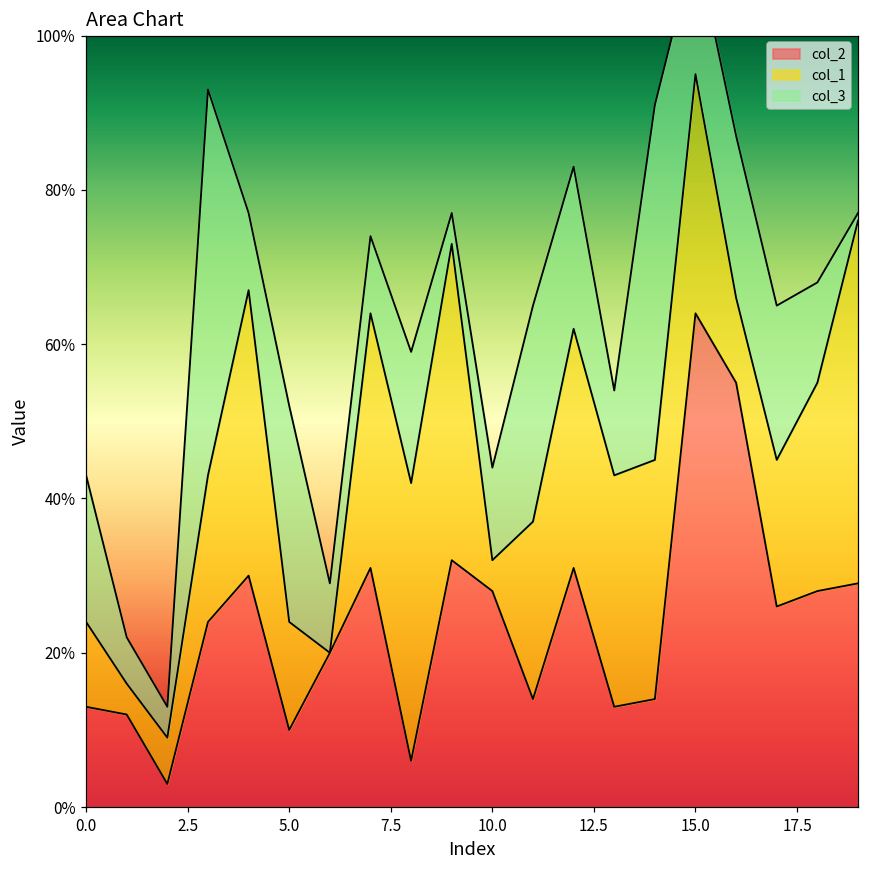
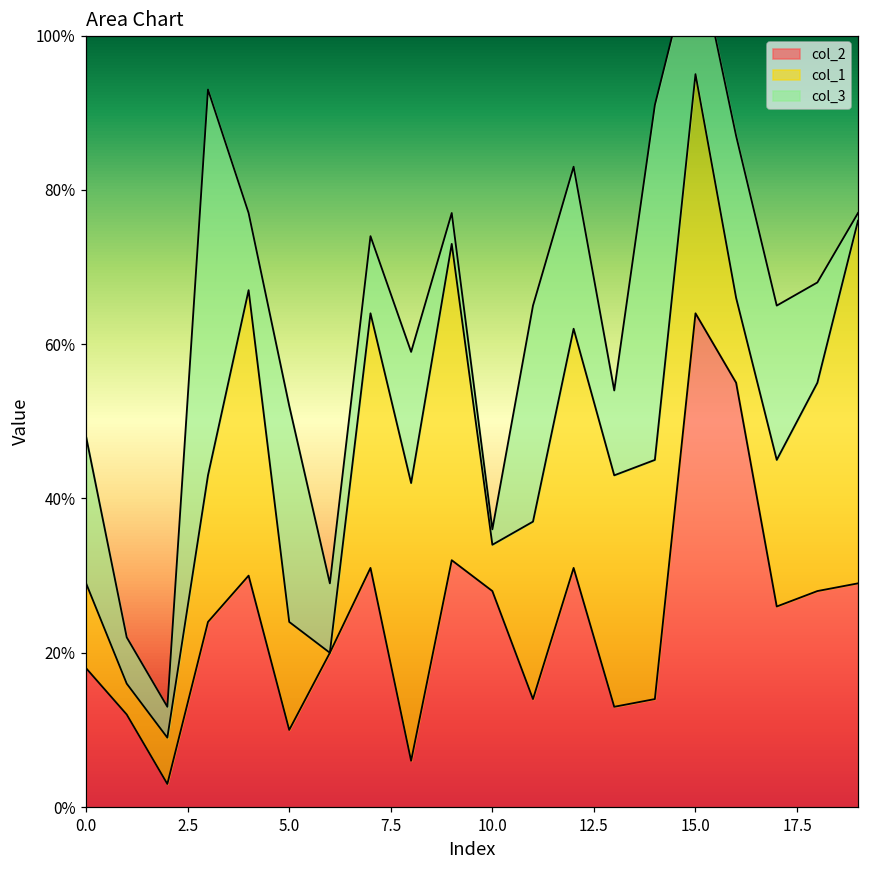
  {
    "col_2": {
-     "0.0": "13%",
+     "0.0": "18%",
      "5.0": "10%",
      "10.0": "28%",
      "15.0": "64%"
    },
    "col_1": {
      "0.0": "11%",
      "5.0": "14%",
-     "10.0": "4%",
+     "10.0": "6%",
      "15.0": "31%"
    },
    "col_3": {
      "0.0": "19%",
      "5.0": "28%",
-     "10.0": "12%"
+     "10.0": "2%"
    }
  }
